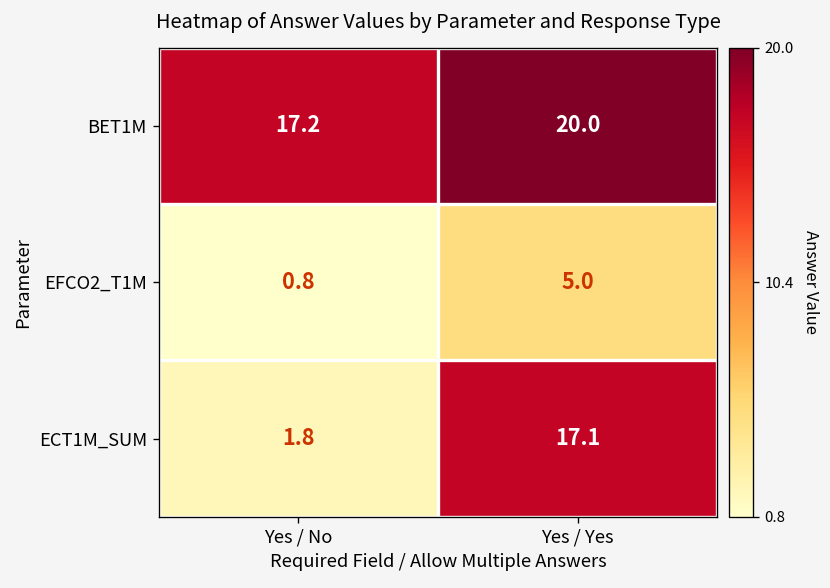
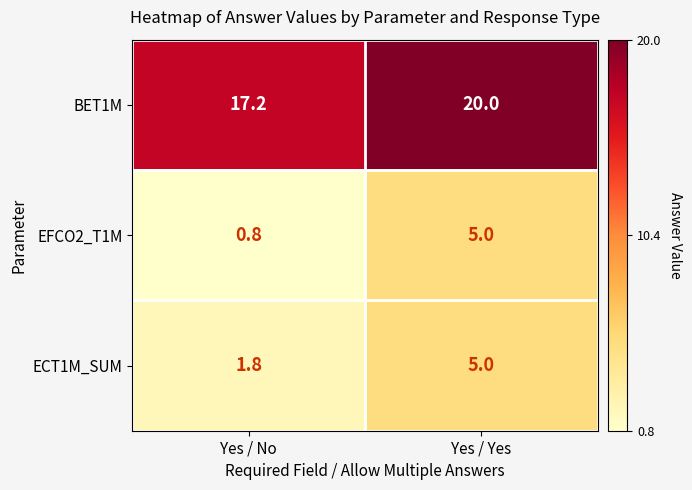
  {
    "BET1M": {
      "Yes / No": 17.2,
      "Yes / Yes": 20.0
    },
    "EFCO2_T1M": {
      "Yes / No": 0.8,
      "Yes / Yes": 5.0
    },
    "ECT1M_SUM": {
      "Yes / No": 1.8,
-     "Yes / Yes": 17.1
+     "Yes / Yes": 5.0
    }
  }
